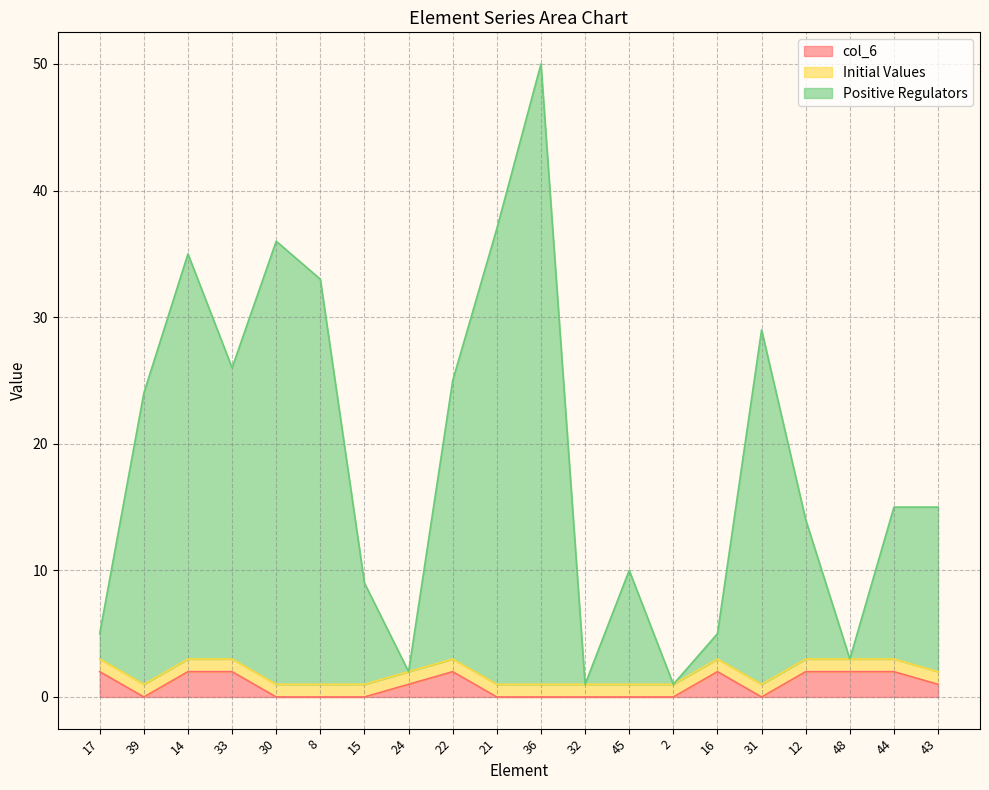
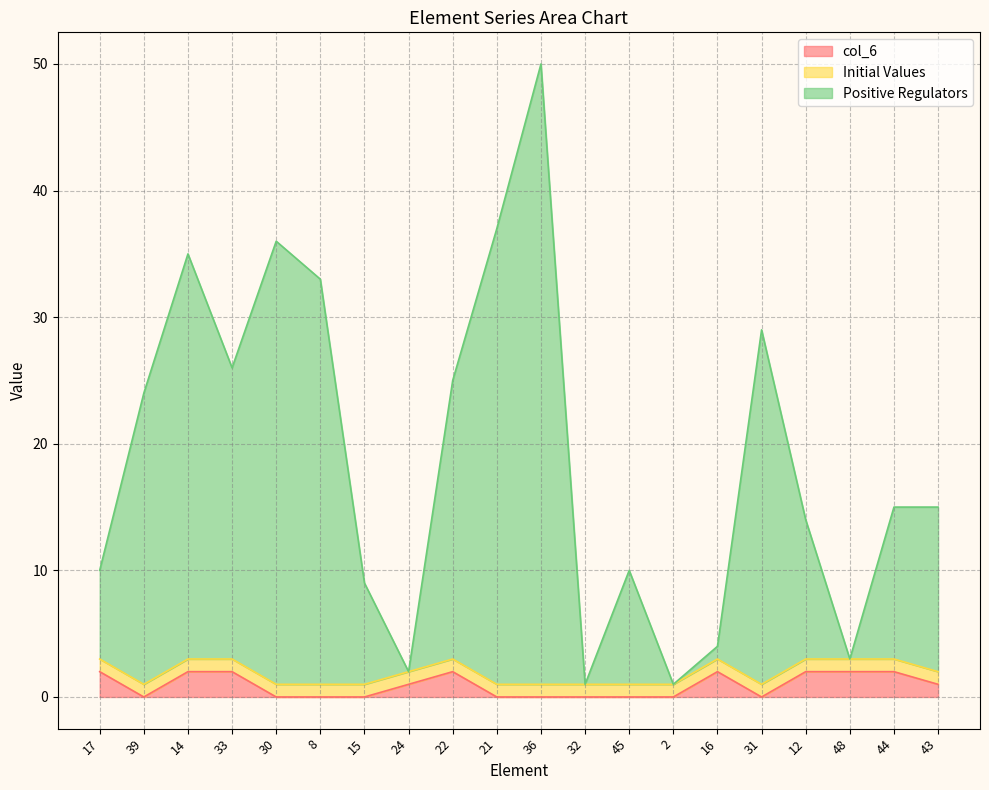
  {
    "col_6": {
      "17": 2,
      "39": 0,
      "14": 2,
      "33": 2,
      "30": 0,
      "8": 0,
      "15": 0,
      "24": 1,
      "22": 2,
      "21": 0,
      "36": 0,
      "32": 0,
      "45": 0,
      "2": 0,
      "16": 2,
      "31": 0,
      "12": 2,
      "48": 2,
      "44": 2,
      "43": 1
    },
    "Initial Values": {
      "17": 1,
      "39": 1,
      "14": 1,
      "33": 1,
      "30": 1,
      "8": 1,
      "15": 1,
      "22": 1,
      "21": 1,
      "36": 1,
      "45": 1,
      "16": 1,
      "31": 1,
      "12": 1,
      "44": 1,
      "43": 1
    },
    "Positive Regulators": {
-     "17": 2,
+     "17": 7,
      "39": 23,
      "14": 32,
      "33": 23,
      "30": 35,
      "8": 32,
      "15": 8,
      "22": 22,
      "21": 36,
      "36": 49,
      "45": 9,
-     "16": 2,
+     "16": 1,
      "31": 28,
      "12": 11,
      "44": 12,
      "43": 13
    }
  }
